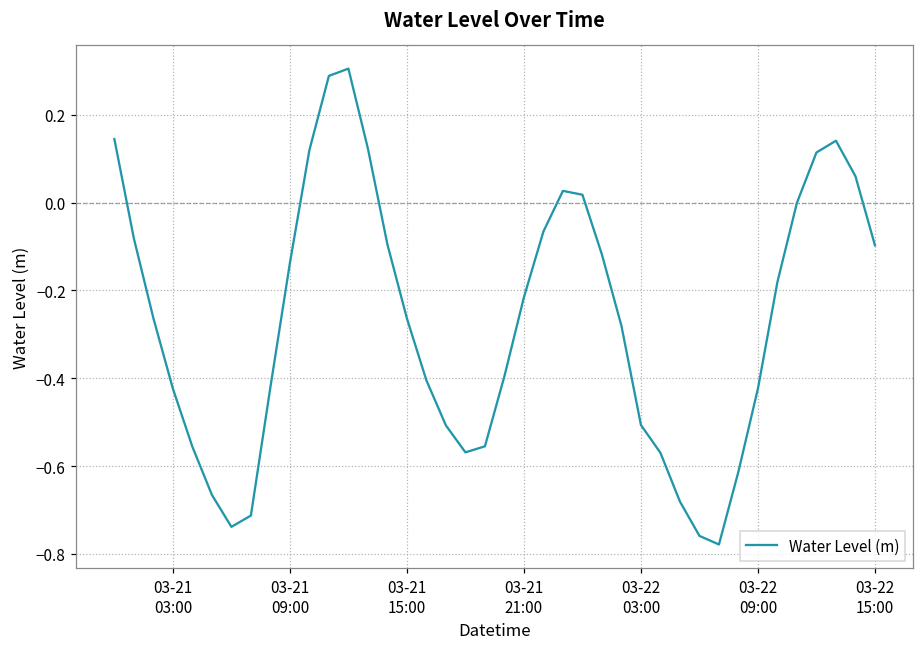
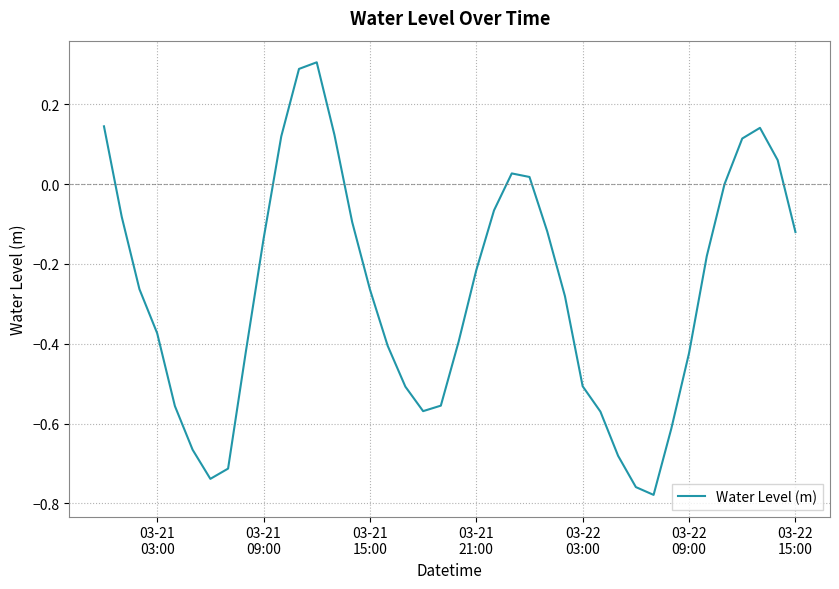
  {
-   "03-21 03:00": -0.42,
+   "03-21 03:00": -0.37,
    "03-21 09:00": -0.14,
    "03-21 15:00": -0.26,
    "03-21 21:00": -0.22,
    "03-22 03:00": -0.51,
    "03-22 09:00": -0.42,
-   "03-22 15:00": -0.10
+   "03-22 15:00": -0.12
  }
